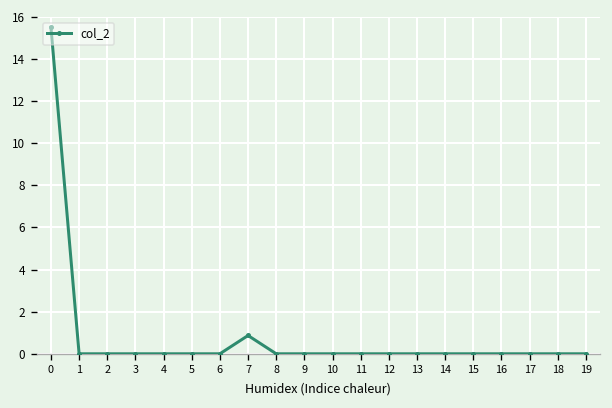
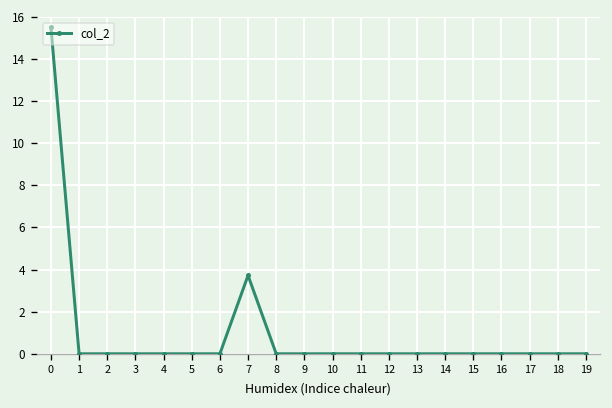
  {
    "1": 0.0,
    "2": 0.0,
    "3": 0.0,
    "4": 0.0,
    "5": 0.0,
    "6": 0.0,
-   "7": 0.9,
+   "7": 3.7,
    "8": 0.0,
    "9": 0.0,
    "10": 0.0,
    "11": 0.0,
    "12": 0.0,
    "13": 0.0,
    "14": 0.0,
    "15": 0.0,
    "16": 0.0,
    "17": 0.0,
    "18": 0.0,
    "19": 0.0
  }
